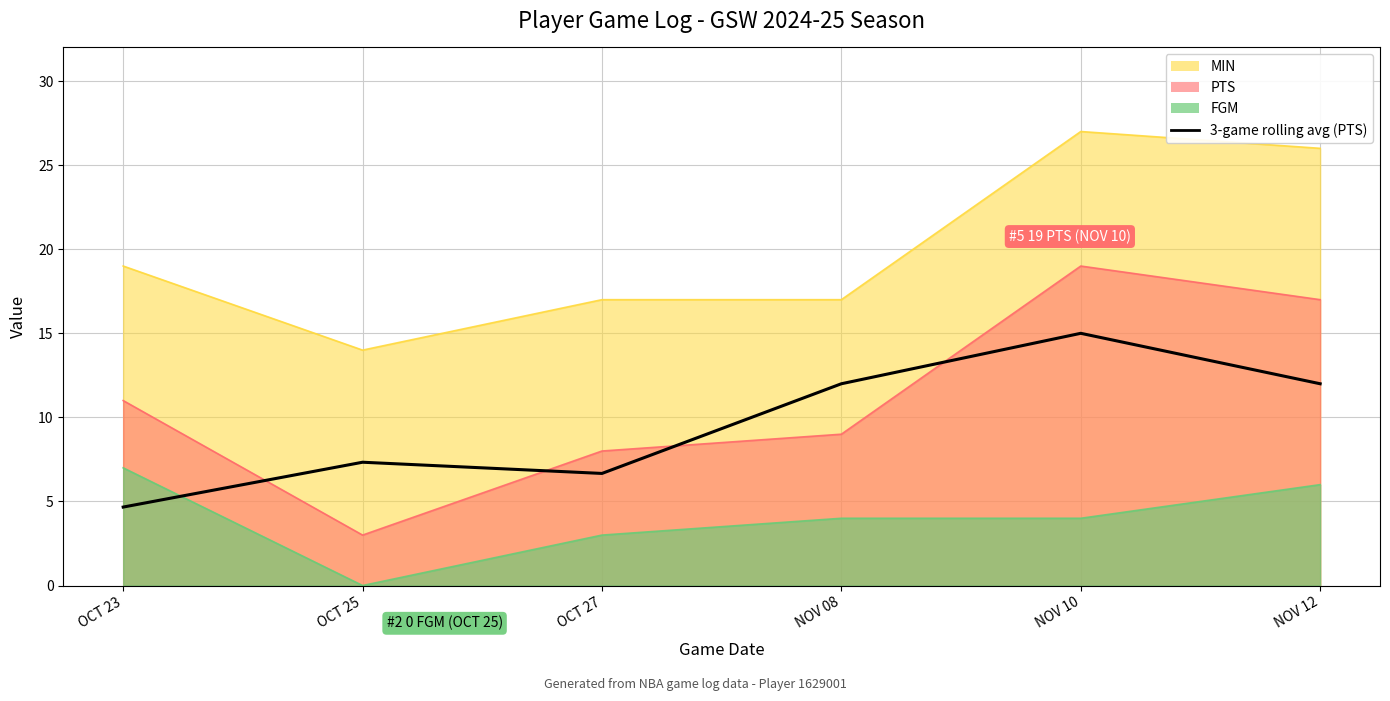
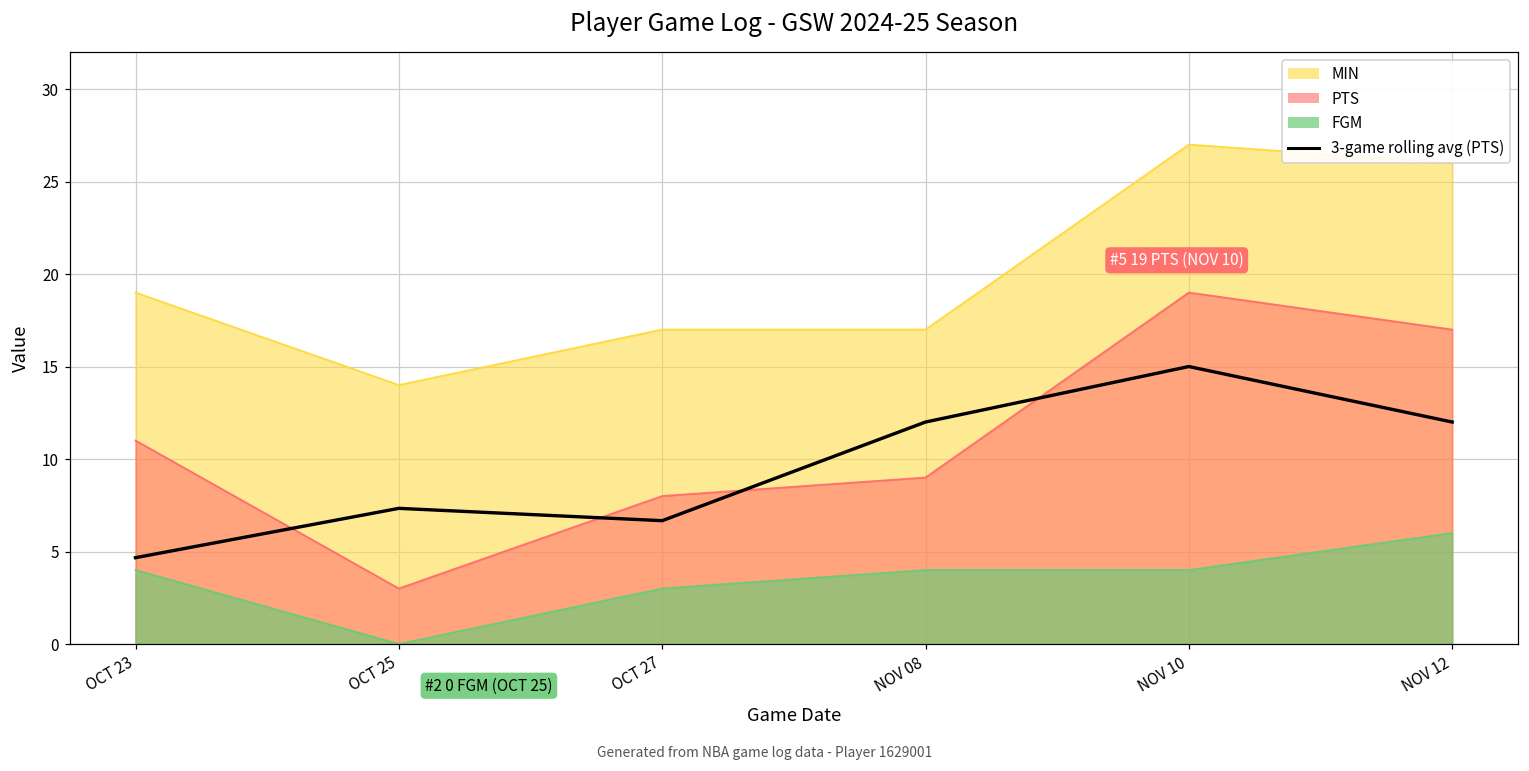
  {
    "MIN": {
      "OCT 23": 19,
      "OCT 25": 14,
      "OCT 27": 17,
      "NOV 08": 17,
      "NOV 10": 27,
      "NOV 12": 26
    },
    "PTS": {
      "OCT 23": 11,
      "OCT 25": 3,
      "OCT 27": 8,
      "NOV 08": 9,
      "NOV 12": 17
    },
    "FGM": {
-     "OCT 23": 7,
+     "OCT 23": 4,
      "OCT 25": 0,
      "OCT 27": 3,
      "NOV 08": 4,
      "NOV 10": 4,
      "NOV 12": 6
    },
    "3-game rolling avg (PTS)": {
      "OCT 23": 4.7,
      "OCT 25": 7.3,
      "OCT 27": 6.7,
      "NOV 08": 12,
      "NOV 10": 15,
      "NOV 12": 12
    }
  }
